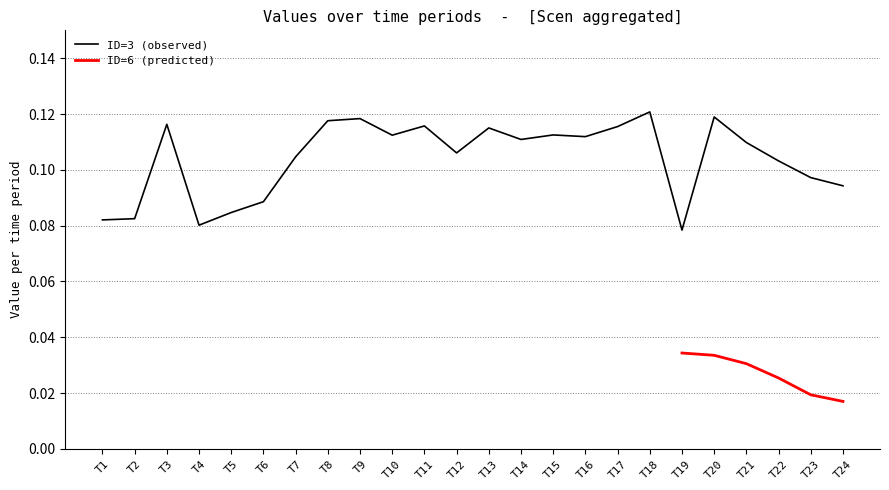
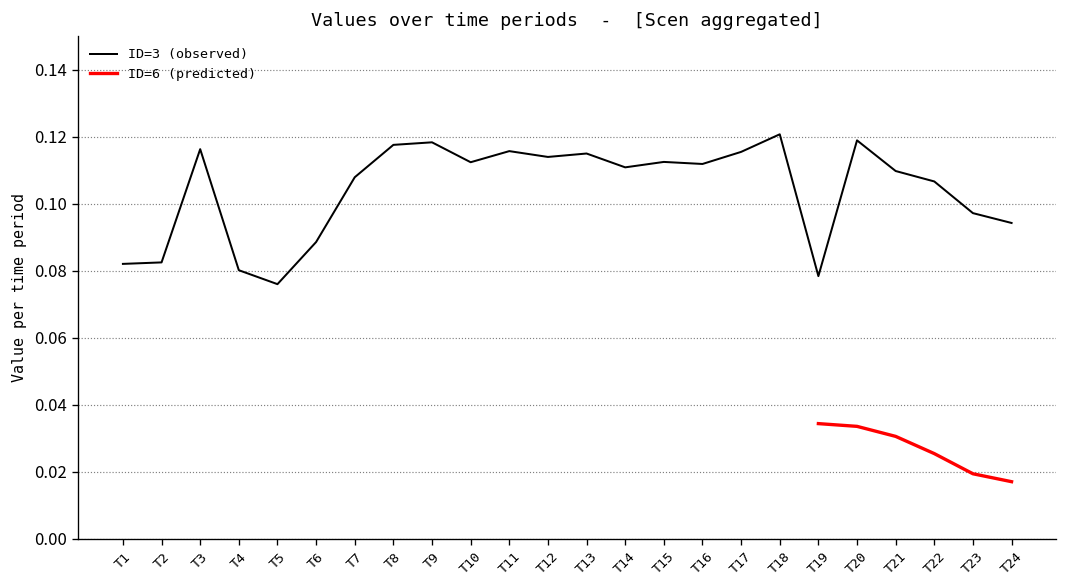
  {
    "ID=3 (observed)": {
      "T1": 0.082,
      "T2": 0.083,
      "T3": 0.116,
      "T4": 0.080,
-     "T5": 0.085,
+     "T5": 0.076,
      "T6": 0.089,
-     "T7": 0.105,
+     "T7": 0.108,
      "T8": 0.118,
      "T9": 0.118,
      "T10": 0.112,
      "T11": 0.116,
-     "T12": 0.106,
+     "T12": 0.114,
      "T13": 0.115,
      "T14": 0.111,
      "T15": 0.113,
      "T16": 0.112,
      "T17": 0.116,
      "T18": 0.121,
      "T19": 0.078,
      "T20": 0.119,
      "T21": 0.110,
-     "T22": 0.103,
+     "T22": 0.107,
      "T23": 0.097,
      "T24": 0.094
    },
    "ID=6 (predicted)": {
      "T19": 0.034,
      "T20": 0.034,
      "T21": 0.031,
      "T22": 0.025,
      "T23": 0.019,
      "T24": 0.017
    }
  }
